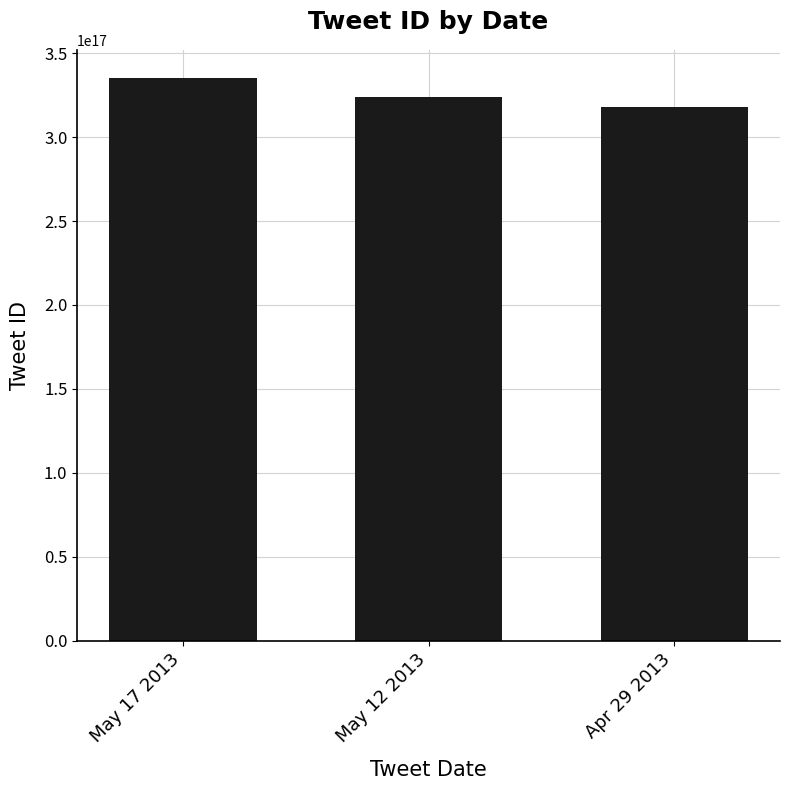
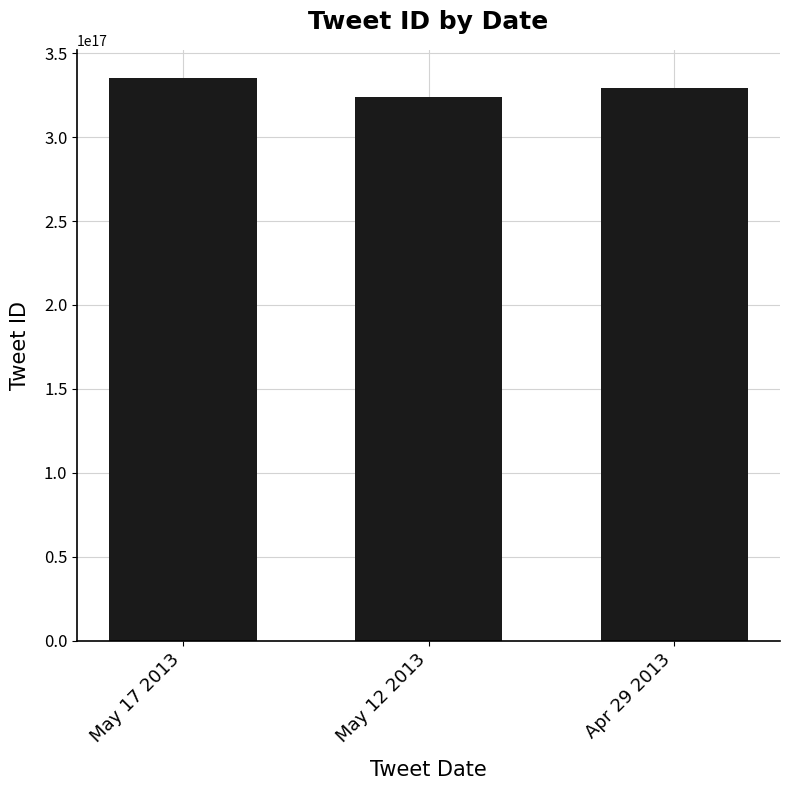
  {
    "May 17 2013": 335000000000000000,
    "May 12 2013": 324000000000000000,
-   "Apr 29 2013": 318000000000000000
+   "Apr 29 2013": 329000000000000000
  }
